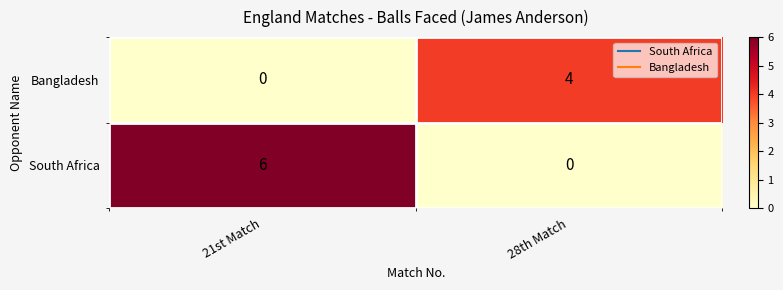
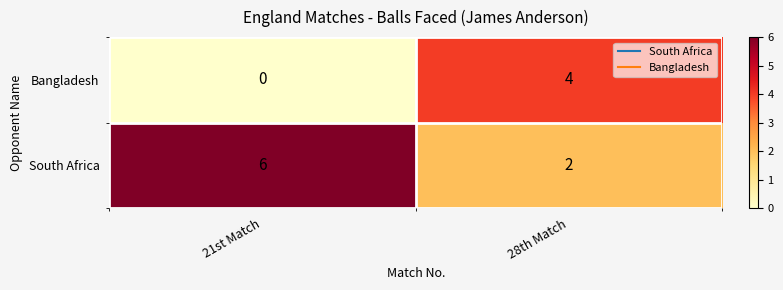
  {
    "Bangladesh": {
      "21st Match": 0,
      "28th Match": 4
    },
    "South Africa": {
      "21st Match": 6,
-     "28th Match": 0
+     "28th Match": 2
    }
  }
